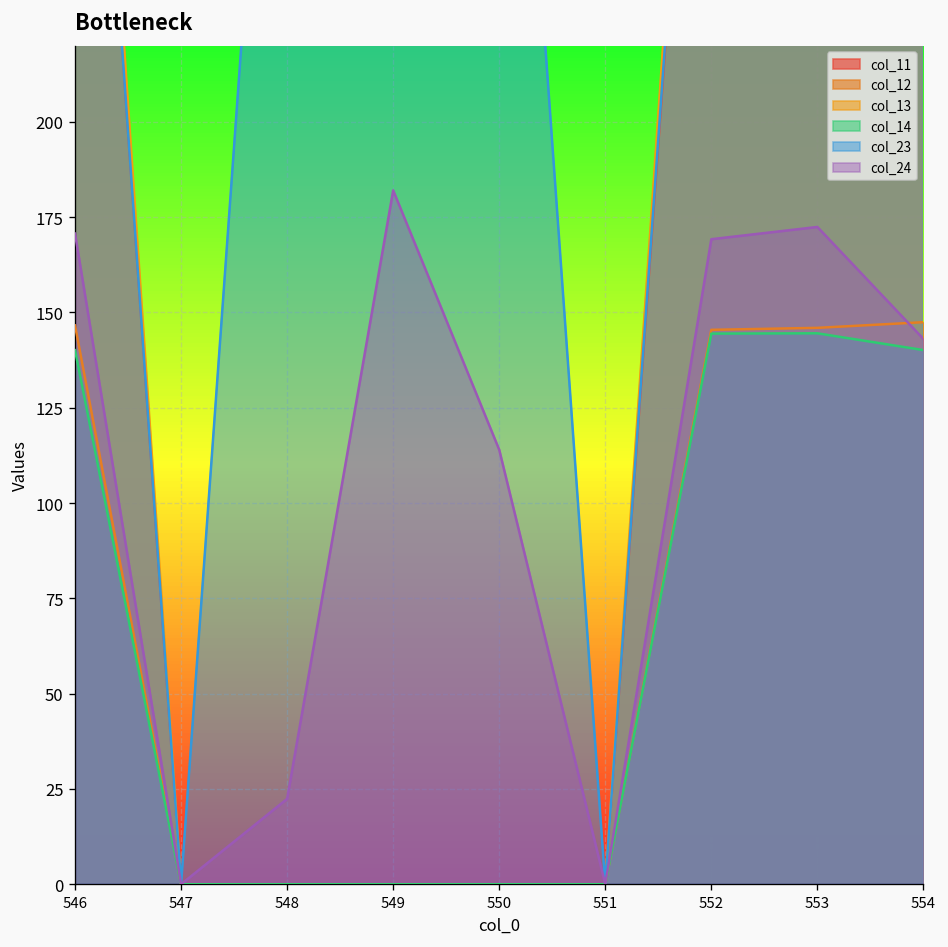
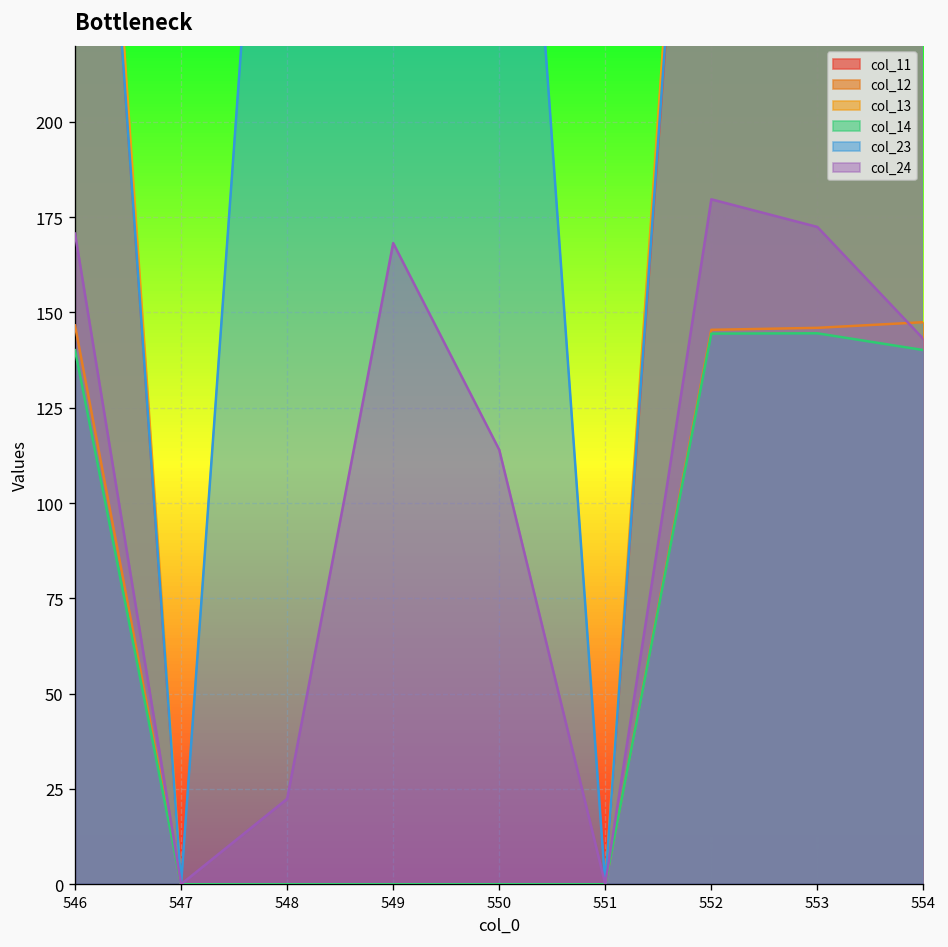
  {
    "col_14": {
      "546": 140,
      "552": 144,
      "553": 145,
      "554": 140
    },
    "col_24": {
      "546": 171,
      "548": 22,
-     "549": 182,
+     "549": 168,
      "550": 114,
-     "552": 169,
+     "552": 180,
      "553": 172,
      "554": 143
    }
  }
